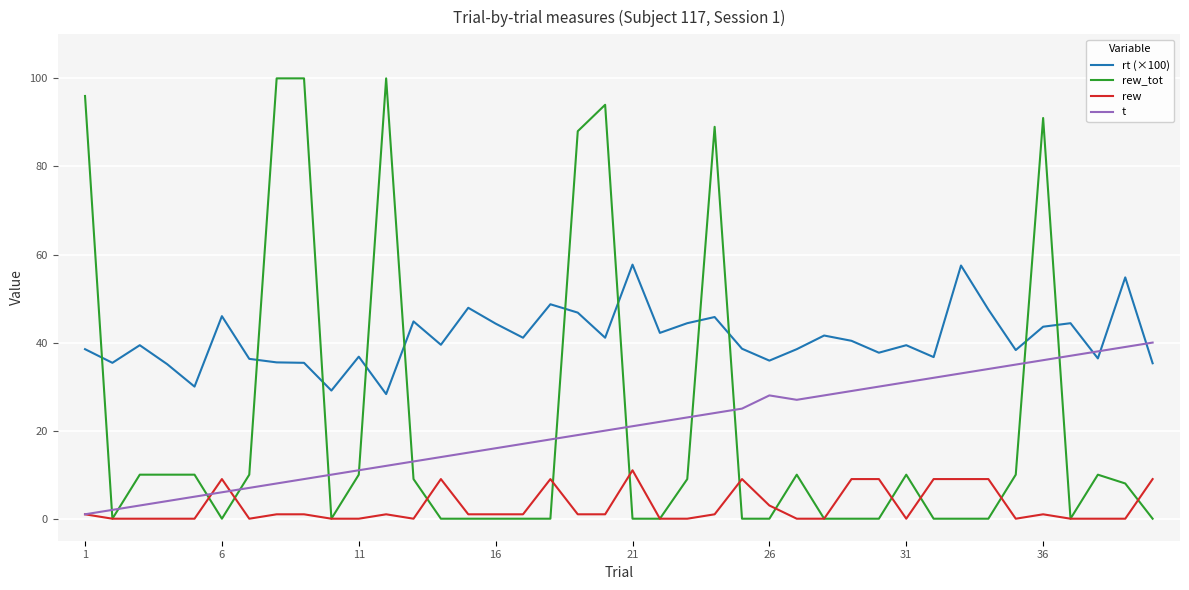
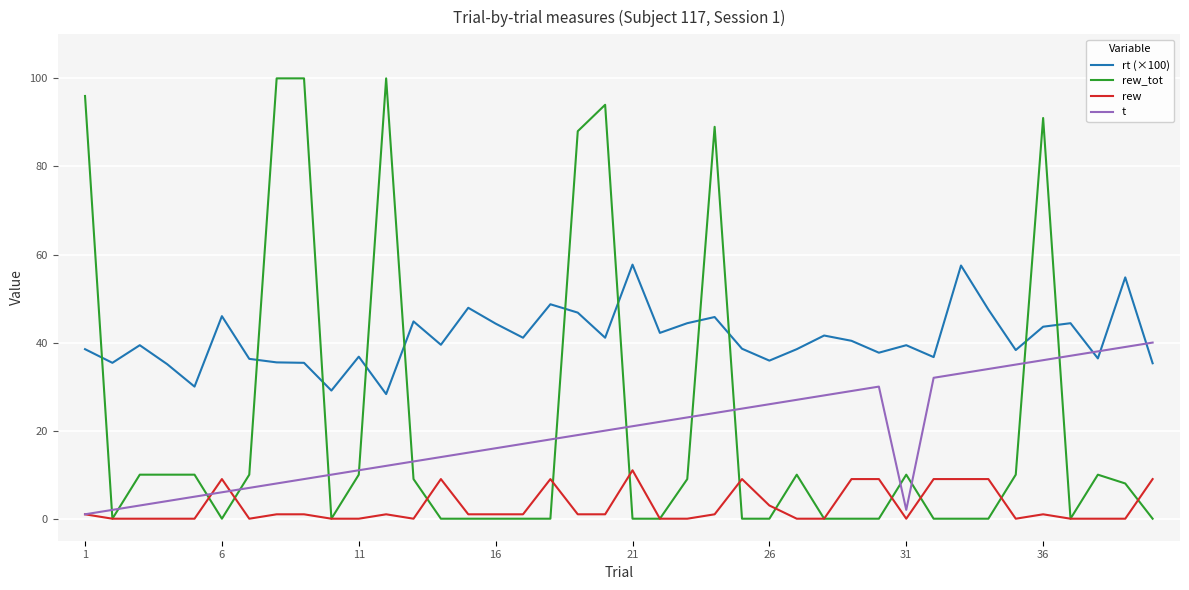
  {
    "rt (×100)": {
      "1": 39,
      "6": 46,
      "11": 37,
      "16": 44,
      "21": 58,
      "26": 36,
      "31": 39,
      "36": 44
    },
    "rew_tot": {
      "1": 96,
      "6": 0,
      "11": 10,
      "16": 0,
      "21": 0,
      "26": 0,
      "31": 10,
      "36": 91
    },
    "rew": {
      "6": 9,
      "11": 0,
      "16": 1,
      "21": 11,
      "26": 3,
      "31": 0,
      "36": 1
    },
    "t": {
      "6": 6,
      "11": 11,
      "16": 16,
      "21": 21,
-     "26": 28,
-     "31": 31,
+     "26": 26,
+     "31": 2,
      "36": 36
    }
  }
